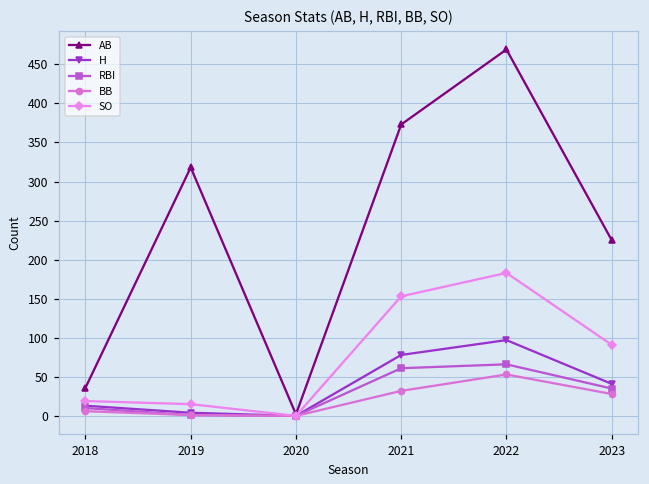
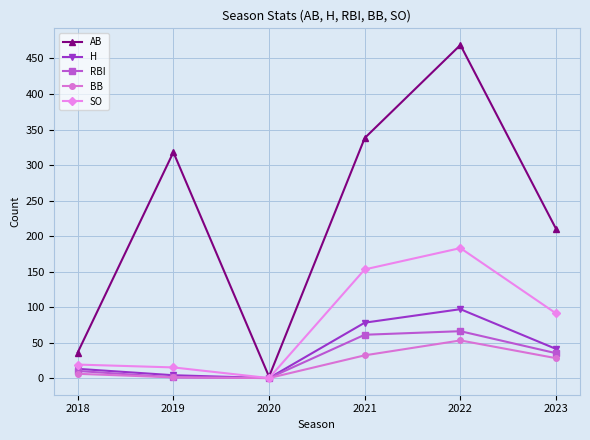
  {
    "AB": {
      "2018": 40,
      "2019": 320,
-     "2021": 370,
+     "2021": 340,
      "2022": 470,
-     "2023": 230
+     "2023": 210
    }
  }
